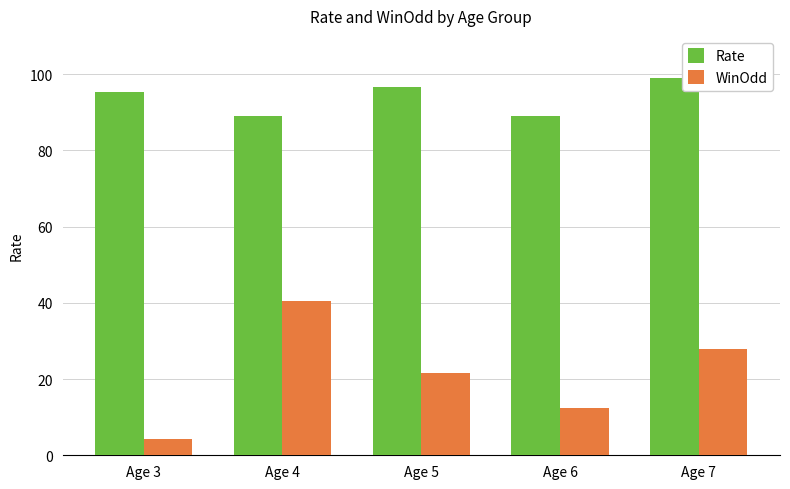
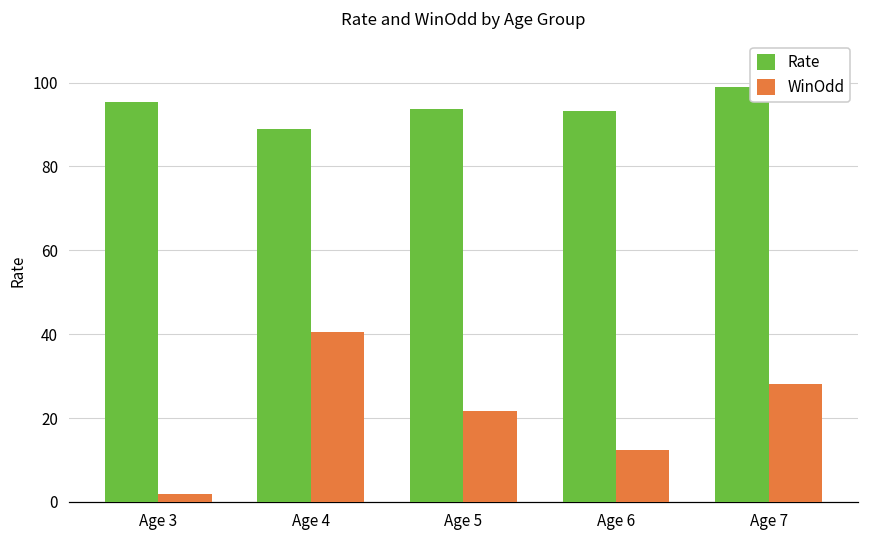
  {
    "Rate": {
      "Age 3": 95,
      "Age 4": 89,
-     "Age 5": 97,
-     "Age 6": 89,
+     "Age 5": 94,
+     "Age 6": 93,
      "Age 7": 99
    },
    "WinOdd": {
-     "Age 3": 4,
+     "Age 3": 2,
      "Age 4": 40,
      "Age 5": 22,
      "Age 6": 12,
      "Age 7": 28
    }
  }
